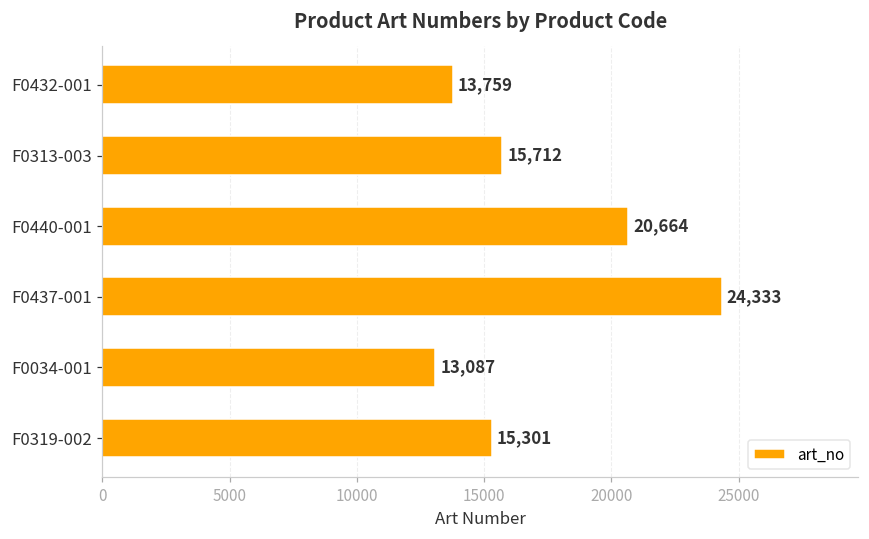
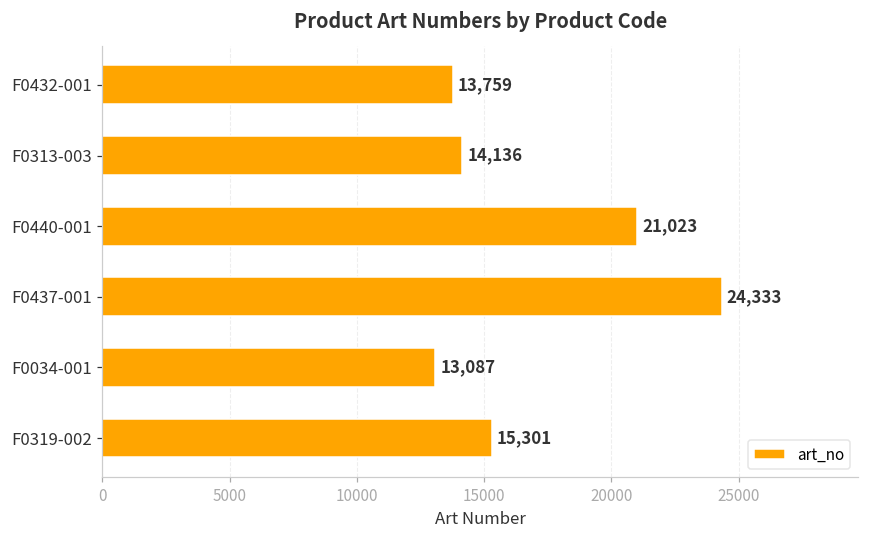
  {
    "F0432-001": "13,759",
-   "F0313-003": "15,712",
-   "F0440-001": "20,664",
+   "F0313-003": "14,136",
+   "F0440-001": "21,023",
    "F0437-001": "24,333",
    "F0034-001": "13,087",
    "F0319-002": "15,301"
  }
